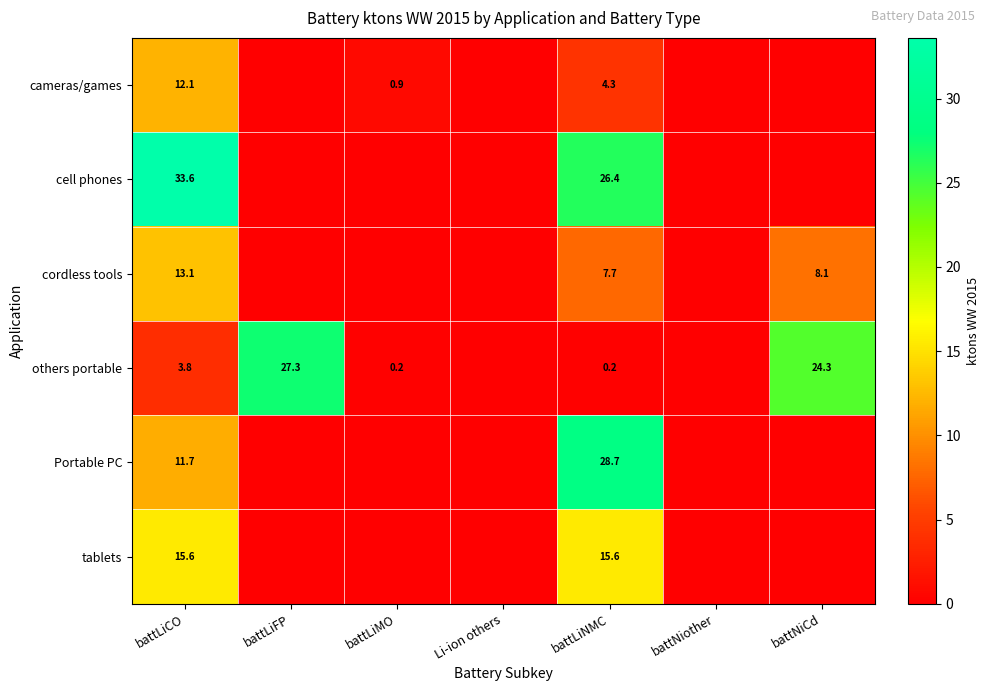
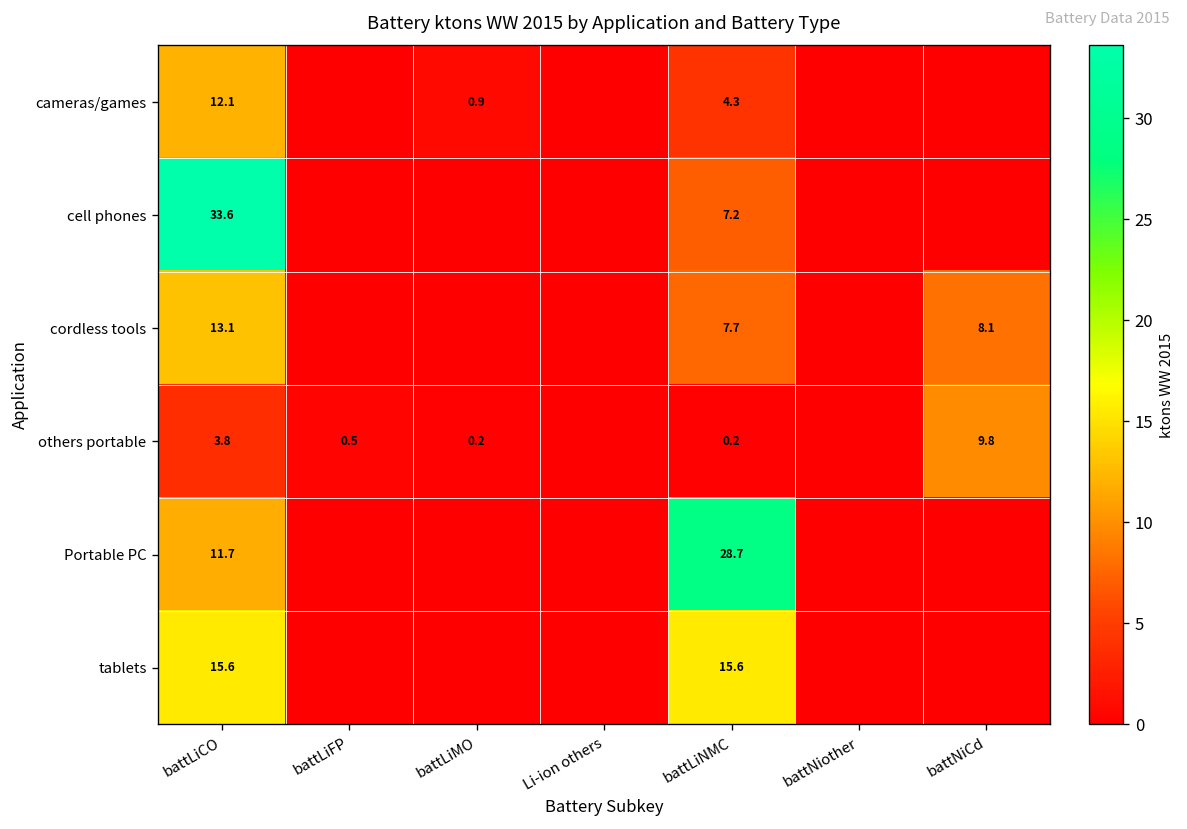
  {
    "cameras/games": {
      "battLiCO": 12.1,
      "battLiMO": 0.9,
      "battLiNMC": 4.3
    },
    "cell phones": {
      "battLiCO": 33.6,
-     "battLiNMC": 26.4
+     "battLiNMC": 7.2
    },
    "cordless tools": {
      "battLiCO": 13.1,
      "battLiNMC": 7.7,
      "battNiCd": 8.1
    },
    "others portable": {
      "battLiCO": 3.8,
-     "battLiFP": 27.3,
+     "battLiFP": 0.5,
      "battLiMO": 0.2,
      "battLiNMC": 0.2,
-     "battNiCd": 24.3
+     "battNiCd": 9.8
    },
    "Portable PC": {
      "battLiCO": 11.7,
      "battLiNMC": 28.7
    },
    "tablets": {
      "battLiCO": 15.6,
      "battLiNMC": 15.6
    }
  }
